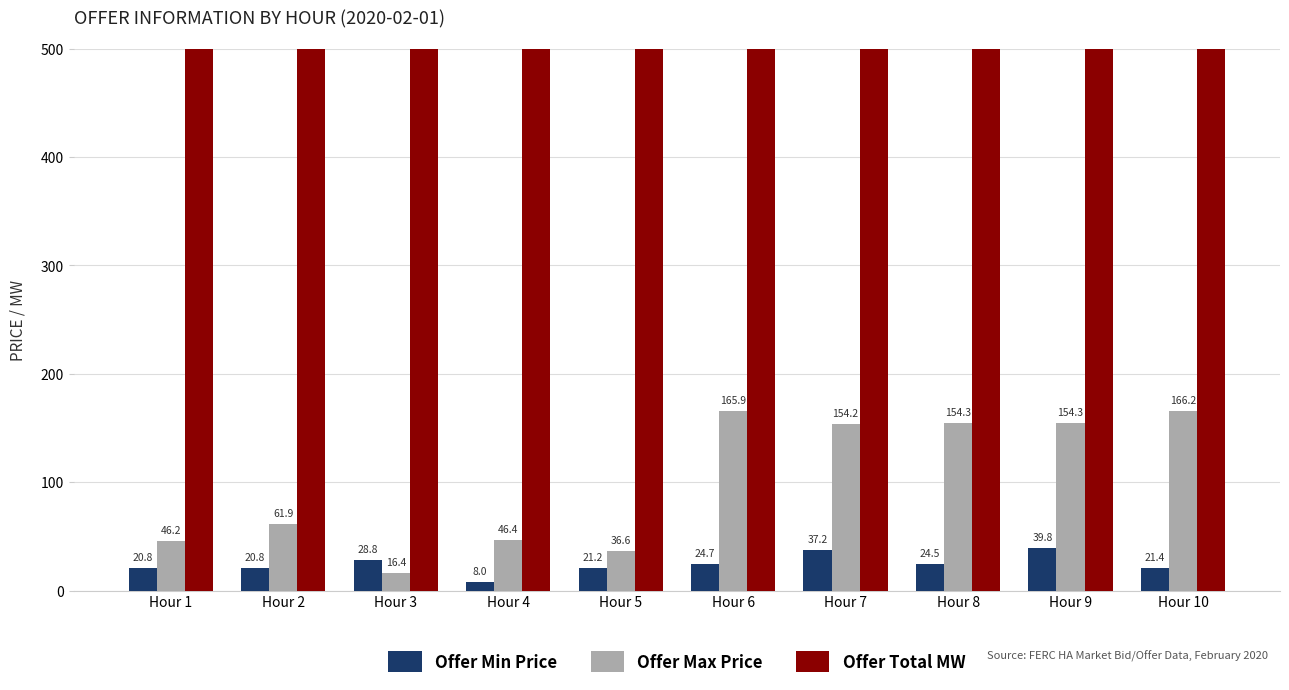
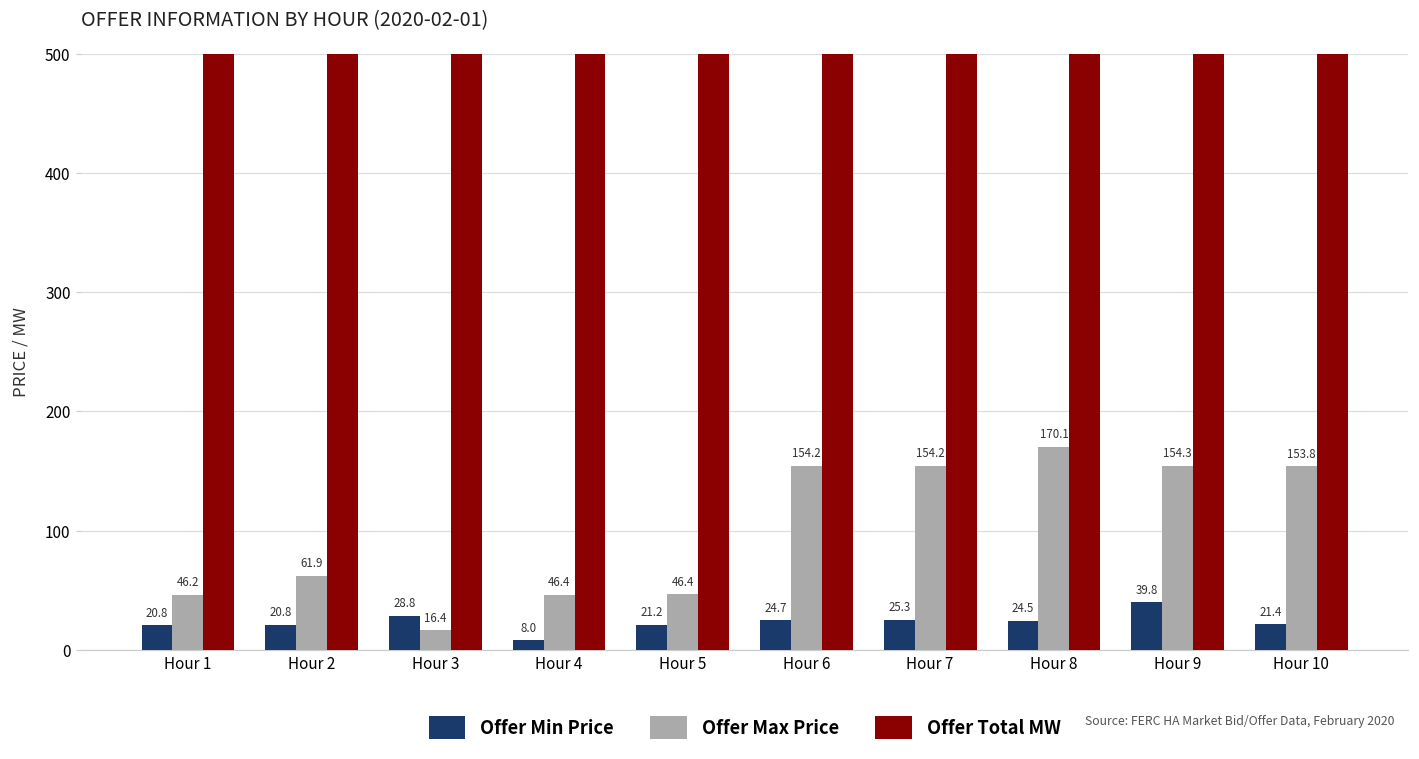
  {
    "Offer Min Price": {
      "Hour 1": 20.8,
      "Hour 2": 20.8,
      "Hour 3": 28.8,
      "Hour 4": 8.0,
      "Hour 5": 21.2,
      "Hour 6": 24.7,
-     "Hour 7": 37.2,
+     "Hour 7": 25.3,
      "Hour 8": 24.5,
      "Hour 9": 39.8,
      "Hour 10": 21.4
    },
    "Offer Max Price": {
      "Hour 1": 46.2,
      "Hour 2": 61.9,
      "Hour 3": 16.4,
      "Hour 4": 46.4,
-     "Hour 5": 36.6,
-     "Hour 6": 165.9,
+     "Hour 5": 46.4,
+     "Hour 6": 154.2,
      "Hour 7": 154.2,
-     "Hour 8": 154.3,
+     "Hour 8": 170.1,
      "Hour 9": 154.3,
-     "Hour 10": 166.2
+     "Hour 10": 153.8
    }
  }
